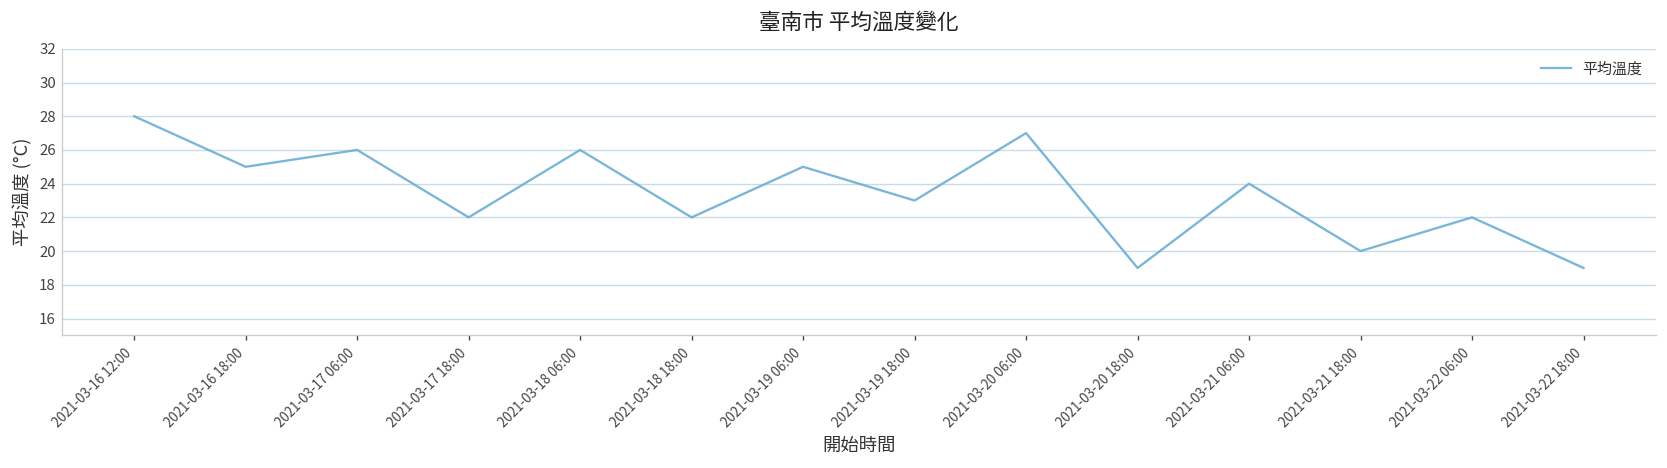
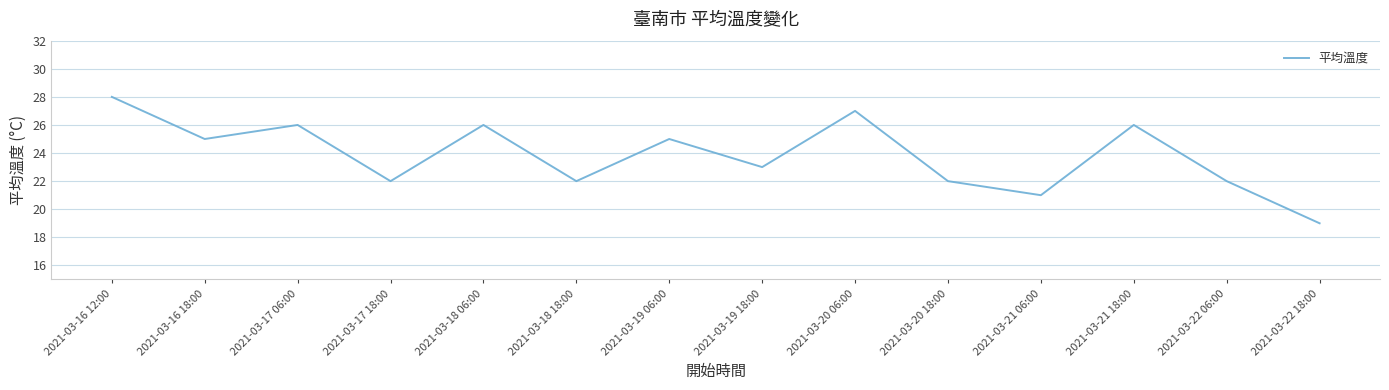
  {
    "2021-03-16 12:00": 28,
    "2021-03-16 18:00": 25,
    "2021-03-17 06:00": 26,
    "2021-03-17 18:00": 22,
    "2021-03-18 06:00": 26,
    "2021-03-18 18:00": 22,
    "2021-03-19 06:00": 25,
    "2021-03-19 18:00": 23,
    "2021-03-20 06:00": 27,
-   "2021-03-20 18:00": 19,
-   "2021-03-21 06:00": 24,
-   "2021-03-21 18:00": 20,
+   "2021-03-20 18:00": 22,
+   "2021-03-21 06:00": 21,
+   "2021-03-21 18:00": 26,
    "2021-03-22 06:00": 22,
    "2021-03-22 18:00": 19
  }
